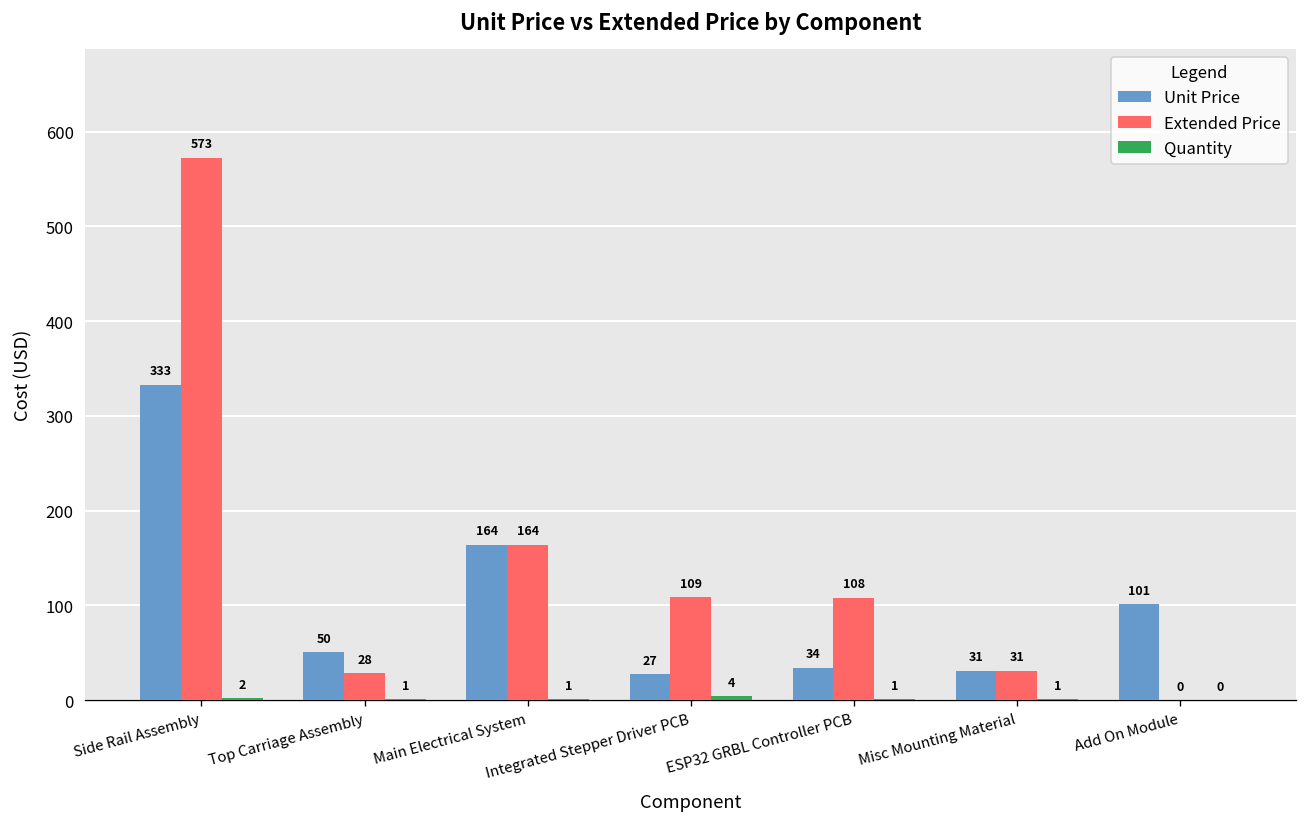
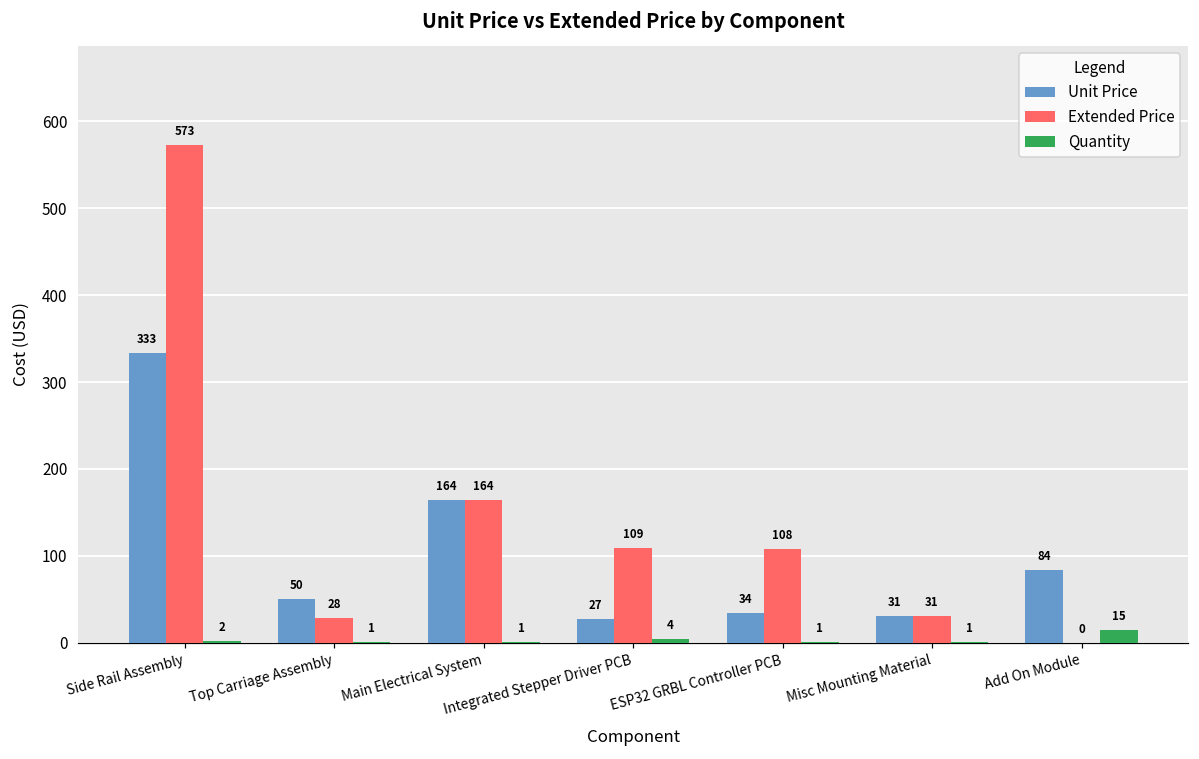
  {
    "Unit Price": {
      "Side Rail Assembly": 333,
      "Top Carriage Assembly": 50,
      "Main Electrical System": 164,
      "Integrated Stepper Driver PCB": 27,
      "ESP32 GRBL Controller PCB": 34,
      "Misc Mounting Material": 31,
-     "Add On Module": 101
+     "Add On Module": 84
    },
    "Extended Price": {
      "Side Rail Assembly": 573,
      "Top Carriage Assembly": 28,
      "Main Electrical System": 164,
      "Integrated Stepper Driver PCB": 109,
      "ESP32 GRBL Controller PCB": 108,
      "Misc Mounting Material": 31,
      "Add On Module": 0
    },
    "Quantity": {
      "Side Rail Assembly": 2,
      "Top Carriage Assembly": 1,
      "Main Electrical System": 1,
      "Integrated Stepper Driver PCB": 4,
      "ESP32 GRBL Controller PCB": 1,
      "Misc Mounting Material": 1,
-     "Add On Module": 0
+     "Add On Module": 15
    }
  }
